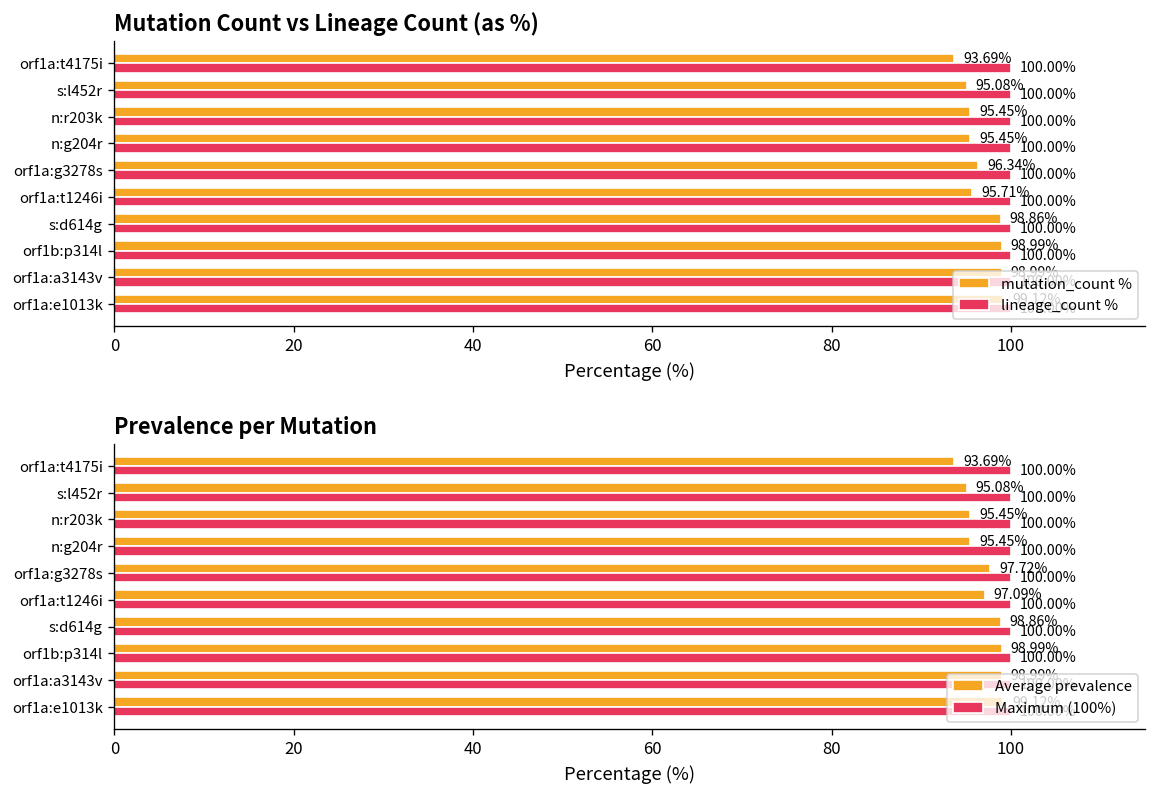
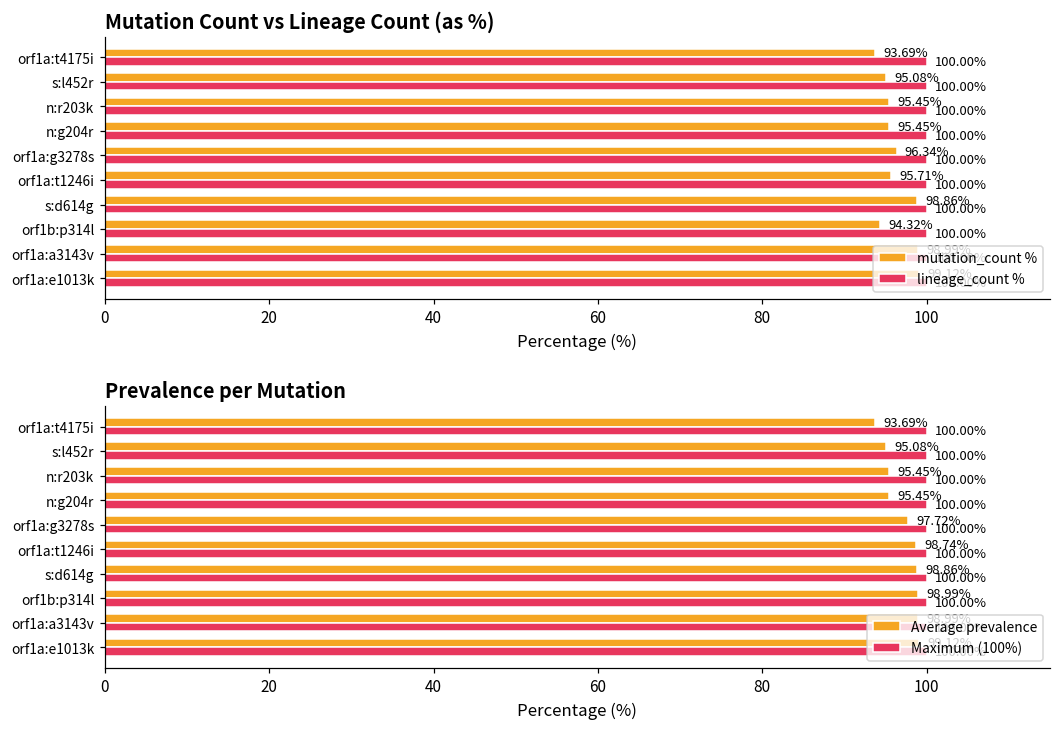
  {
    "Mutation Count vs Lineage Count (as %)": {
      "mutation_count %": {
        "orf1a:t4175i": "93.69%",
        "s:l452r": "95.08%",
        "n:r203k": "95.45%",
        "n:g204r": "95.45%",
        "orf1a:g3278s": "96.34%",
        "orf1a:t1246i": "95.71%",
-       "orf1b:p314l": "98.99%"
+       "orf1b:p314l": "94.32%"
      },
      "lineage_count %": {
        "orf1a:t4175i": "100.00%",
        "s:l452r": "100.00%",
        "n:r203k": "100.00%",
        "n:g204r": "100.00%",
        "orf1a:g3278s": "100.00%",
        "orf1a:t1246i": "100.00%"
      }
    },
    "Prevalence per Mutation": {
      "Average prevalence": {
        "orf1a:t4175i": "93.69%",
        "s:l452r": "95.08%",
        "n:r203k": "95.45%",
        "n:g204r": "95.45%",
-       "orf1a:t1246i": "97.09%"
+       "orf1a:t1246i": "98.74%"
      },
      "Maximum (100%)": {
        "orf1a:t4175i": "100.00%",
        "s:l452r": "100.00%",
        "n:r203k": "100.00%",
        "n:g204r": "100.00%"
      }
    }
  }
